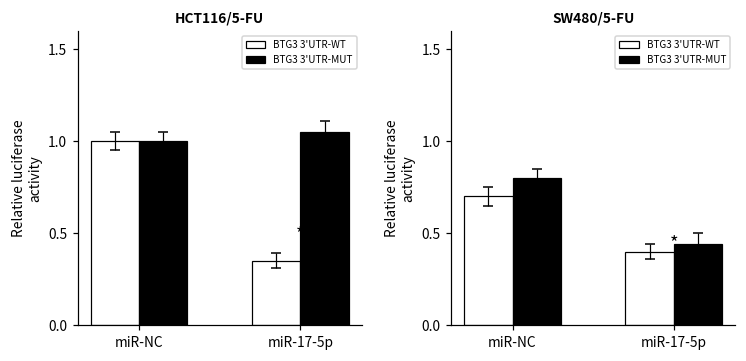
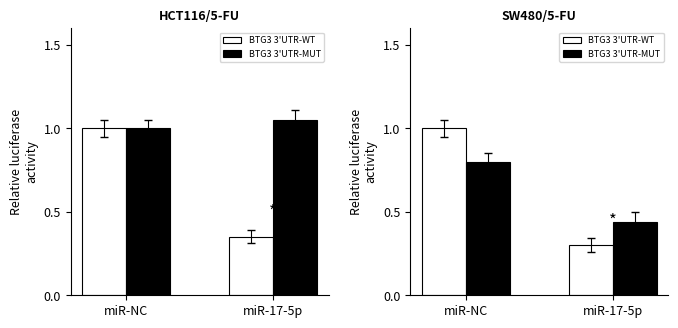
  {
    "HCT116/5-FU": {
      "BTG3 3'UTR-WT": {
        "miR-NC": 1.00,
        "miR-17-5p": 0.35
      },
      "BTG3 3'UTR-MUT": {
        "miR-NC": 1.00,
        "miR-17-5p": 1.05
      }
    },
    "SW480/5-FU": {
      "BTG3 3'UTR-WT": {
-       "miR-NC": 0.7,
-       "miR-17-5p": 0.4
+       "miR-NC": 1.0,
+       "miR-17-5p": 0.3
      },
      "BTG3 3'UTR-MUT": {
        "miR-NC": 0.8,
        "miR-17-5p": 0.44
      }
    }
  }
